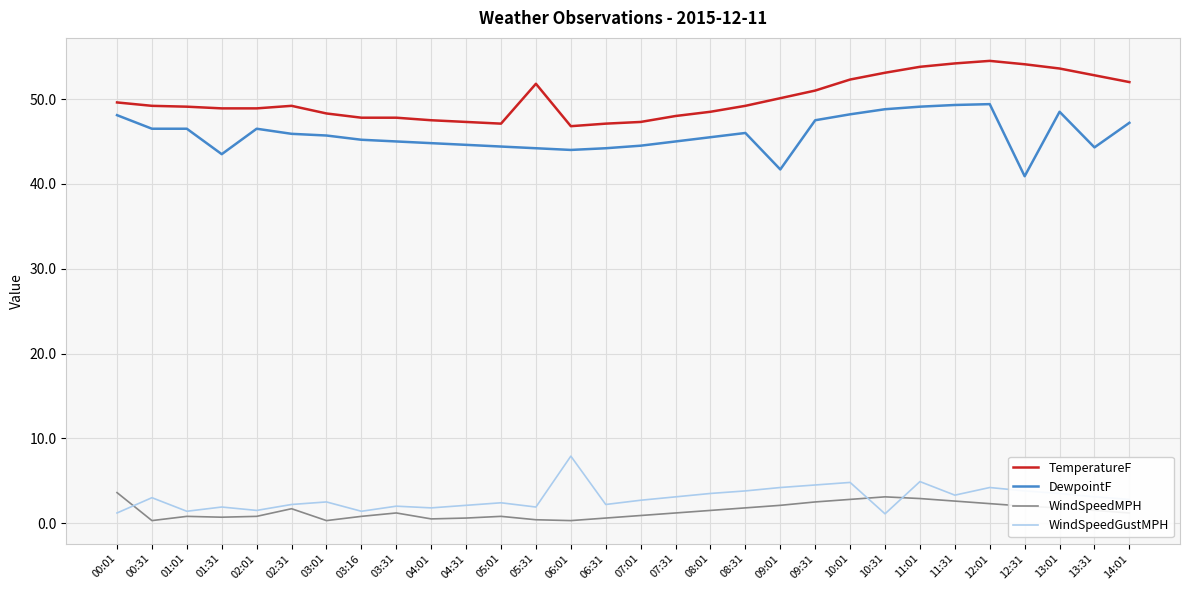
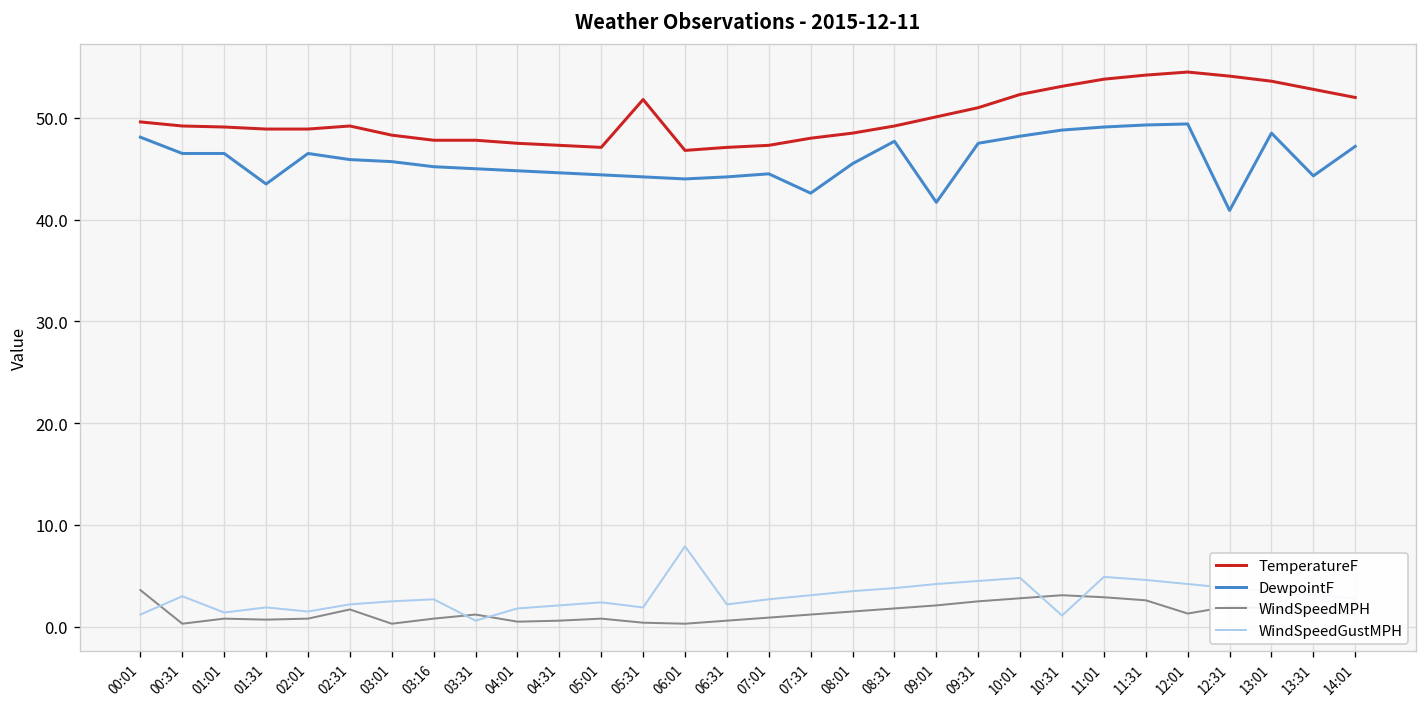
  {
    "TemperatureF": {
      "00:01": 50,
      "00:31": 49,
      "01:01": 49,
      "01:31": 49,
      "02:01": 49,
      "02:31": 49,
      "03:01": 48,
      "03:16": 48,
      "03:31": 48,
      "04:01": 48,
      "04:31": 47,
      "05:01": 47,
      "05:31": 52,
      "06:01": 47,
      "06:31": 47,
      "07:01": 47,
      "07:31": 48,
      "08:01": 49,
      "08:31": 49,
      "09:01": 50,
      "09:31": 51,
      "10:01": 52,
      "10:31": 53,
      "11:01": 54,
      "11:31": 54,
      "12:01": 55,
      "12:31": 54,
      "13:01": 54,
      "13:31": 53,
      "14:01": 52
    },
    "DewpointF": {
      "00:01": 48,
      "00:31": 47,
      "01:01": 47,
      "01:31": 44,
      "02:01": 47,
      "02:31": 46,
      "03:01": 46,
      "03:16": 45,
      "03:31": 45,
      "04:01": 45,
      "04:31": 45,
      "05:01": 44,
      "05:31": 44,
      "06:01": 44,
      "06:31": 44,
      "07:01": 45,
-     "07:31": 45,
+     "07:31": 43,
      "08:01": 46,
-     "08:31": 46,
+     "08:31": 48,
      "09:01": 42,
      "09:31": 48,
      "10:01": 48,
      "10:31": 49,
      "11:01": 49,
      "11:31": 49,
      "12:01": 49,
      "12:31": 41,
      "13:01": 49,
      "13:31": 44,
      "14:01": 47
    },
    "WindSpeedMPH": {
      "00:01": 4,
      "00:31": 0,
      "01:01": 1,
      "01:31": 1,
      "02:01": 1,
      "02:31": 2,
      "03:01": 0,
      "03:16": 1,
      "03:31": 1,
      "04:01": 1,
      "04:31": 1,
      "05:01": 1,
      "05:31": 0,
      "06:01": 0,
      "06:31": 1,
      "07:01": 1,
      "07:31": 1,
      "08:01": 2,
      "08:31": 2,
      "09:01": 2,
      "09:31": 3,
      "10:01": 3,
      "10:31": 3,
      "11:01": 3,
      "11:31": 3,
-     "12:01": 2
+     "12:01": 1
    },
    "WindSpeedGustMPH": {
      "00:01": 1,
      "00:31": 3,
      "01:01": 1,
      "01:31": 2,
      "02:01": 2,
      "02:31": 2,
      "03:01": 3,
-     "03:16": 1,
-     "03:31": 2,
+     "03:16": 3,
+     "03:31": 1,
      "04:01": 2,
      "04:31": 2,
      "05:01": 2,
      "05:31": 2,
      "06:01": 8,
      "06:31": 2,
      "07:01": 3,
      "07:31": 3,
      "08:01": 4,
      "08:31": 4,
      "09:01": 4,
      "09:31": 5,
      "10:01": 5,
      "10:31": 1,
      "11:01": 5,
-     "11:31": 3,
+     "11:31": 5,
      "12:01": 4
    }
  }
